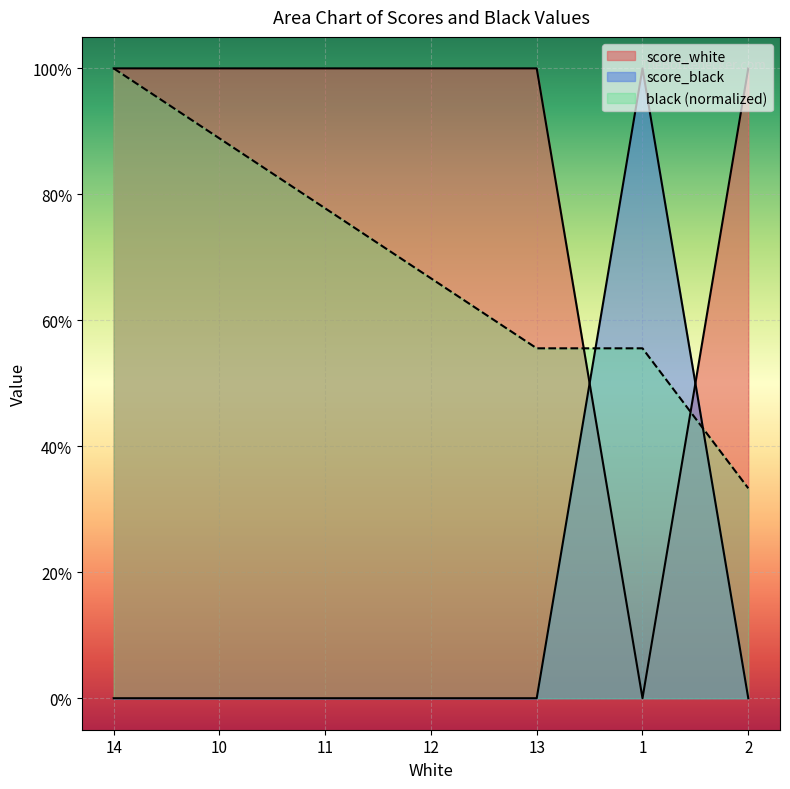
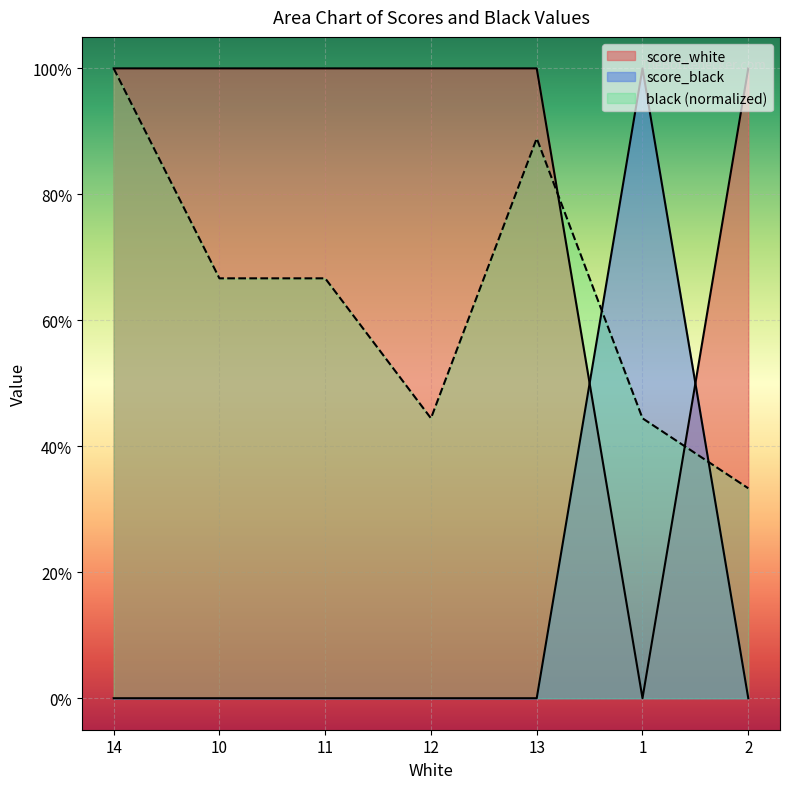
  {
    "score_white": {
      "10": "100%",
      "11": "100%",
      "12": "100%",
      "13": "100%",
      "1": "0%"
    },
    "score_black": {
      "14": "0%",
      "10": "0%",
      "11": "0%",
      "12": "0%",
      "13": "0%",
      "2": "0%"
    },
    "black (normalized)": {
-     "10": "89%",
-     "11": "78%",
-     "12": "67%",
-     "13": "56%",
-     "1": "56%",
+     "10": "67%",
+     "11": "67%",
+     "12": "44%",
+     "13": "89%",
+     "1": "44%",
      "2": "33%"
    }
  }
